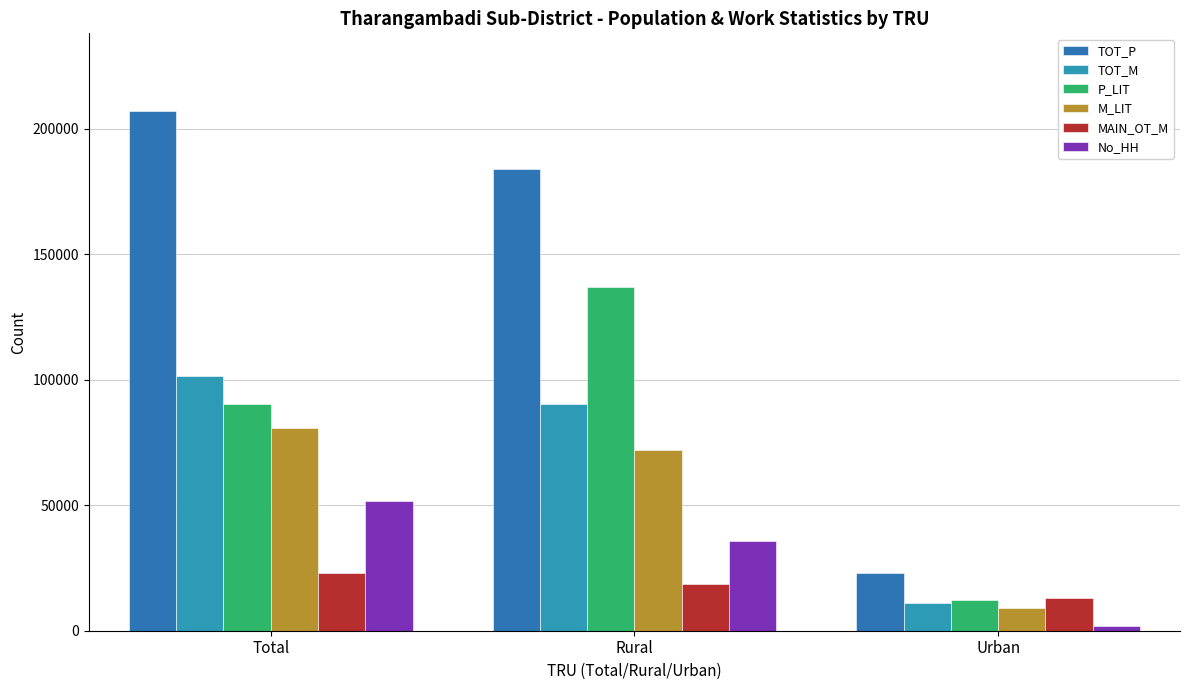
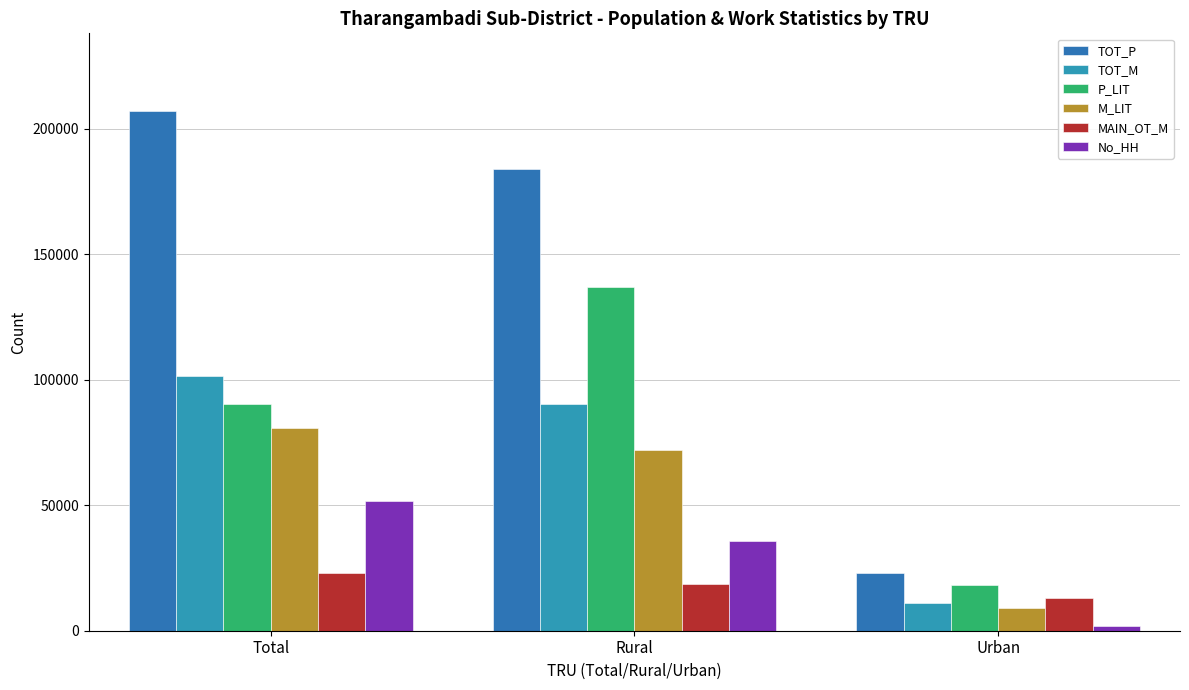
  {
    "P_LIT": {
      "Total": 90000,
      "Rural": 137000,
-     "Urban": 12000
+     "Urban": 18000
    },
    "M_LIT": {
      "Total": 81000,
      "Rural": 72000,
      "Urban": 9000
    },
    "MAIN_OT_M": {
      "Total": 23000,
      "Rural": 19000,
      "Urban": 13000
    },
    "No_HH": {
      "Total": 52000,
      "Rural": 36000,
      "Urban": 2000
    }
  }
